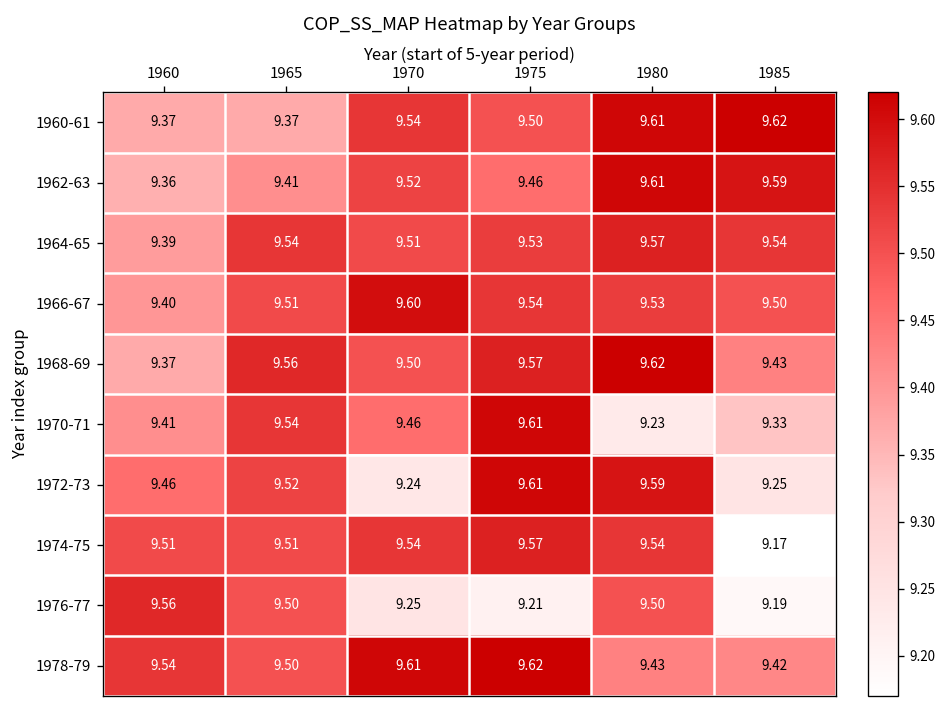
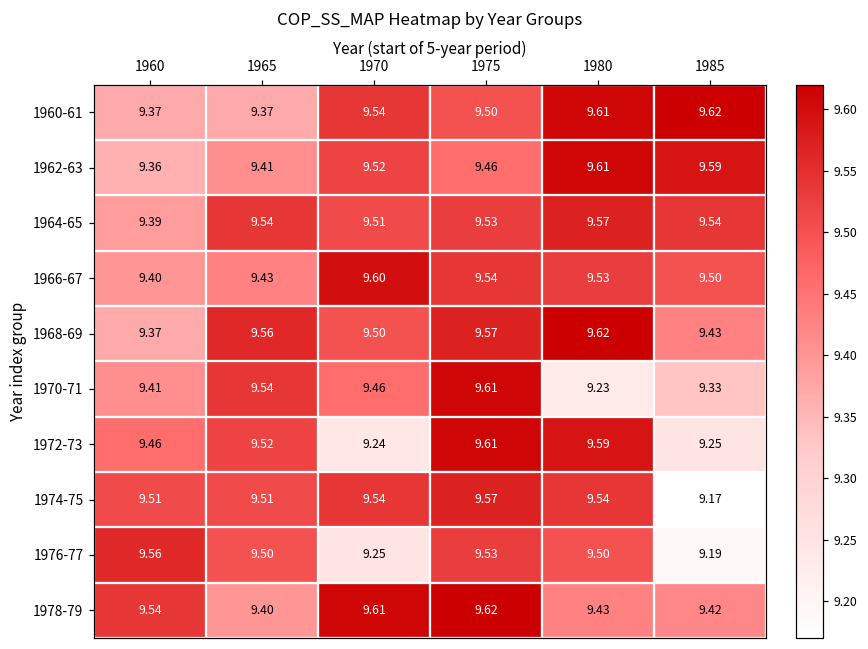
  {
    "1960-61": {
      "1960": 9.37,
      "1965": 9.37,
      "1970": 9.54,
      "1975": 9.50,
      "1980": 9.61,
      "1985": 9.62
    },
    "1962-63": {
      "1960": 9.36,
      "1965": 9.41,
      "1970": 9.52,
      "1975": 9.46,
      "1980": 9.61,
      "1985": 9.59
    },
    "1964-65": {
      "1960": 9.39,
      "1965": 9.54,
      "1970": 9.51,
      "1975": 9.53,
      "1980": 9.57,
      "1985": 9.54
    },
    "1966-67": {
      "1960": 9.40,
-     "1965": 9.51,
+     "1965": 9.43,
      "1970": 9.60,
      "1975": 9.54,
      "1980": 9.53,
      "1985": 9.50
    },
    "1968-69": {
      "1960": 9.37,
      "1965": 9.56,
      "1970": 9.50,
      "1975": 9.57,
      "1980": 9.62,
      "1985": 9.43
    },
    "1970-71": {
      "1960": 9.41,
      "1965": 9.54,
      "1970": 9.46,
      "1975": 9.61,
      "1980": 9.23,
      "1985": 9.33
    },
    "1972-73": {
      "1960": 9.46,
      "1965": 9.52,
      "1970": 9.24,
      "1975": 9.61,
      "1980": 9.59,
      "1985": 9.25
    },
    "1974-75": {
      "1960": 9.51,
      "1965": 9.51,
      "1970": 9.54,
      "1975": 9.57,
      "1980": 9.54,
      "1985": 9.17
    },
    "1976-77": {
      "1960": 9.56,
      "1965": 9.50,
      "1970": 9.25,
-     "1975": 9.21,
+     "1975": 9.53,
      "1980": 9.50,
      "1985": 9.19
    },
    "1978-79": {
      "1960": 9.54,
-     "1965": 9.50,
+     "1965": 9.40,
      "1970": 9.61,
      "1975": 9.62,
      "1980": 9.43,
      "1985": 9.42
    }
  }
